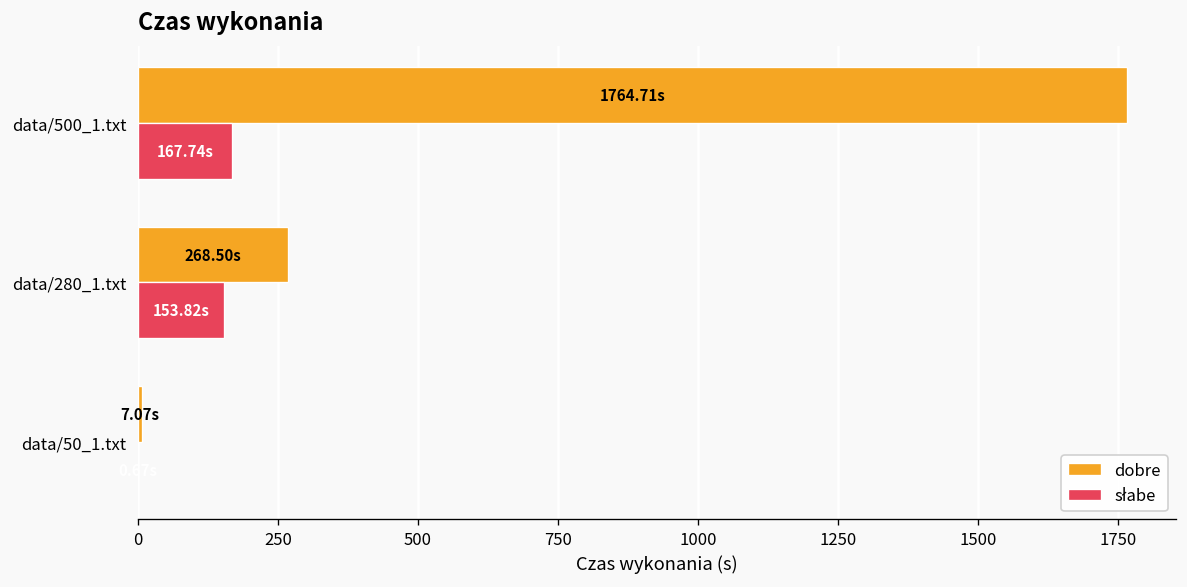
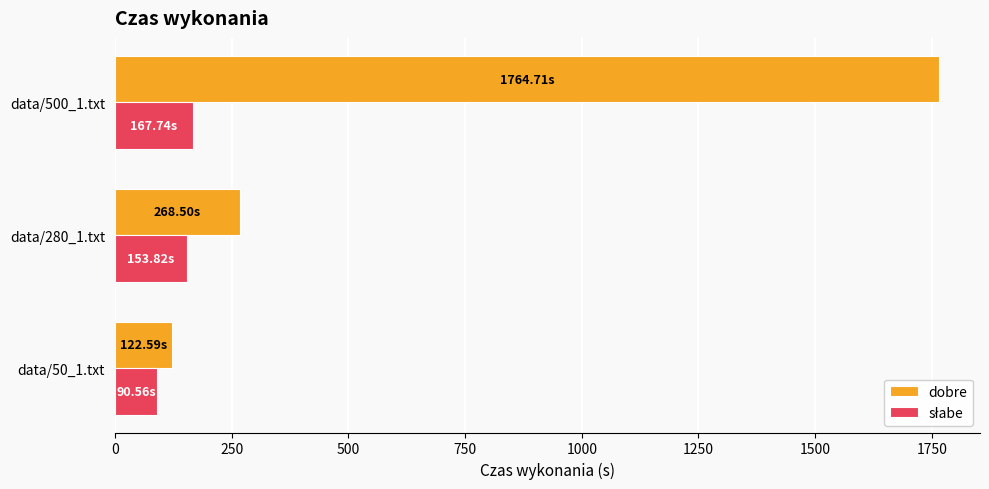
  {
    "dobre": {
      "data/500_1.txt": "1764.71s",
      "data/280_1.txt": "268.50s",
-     "data/50_1.txt": "7.07s"
+     "data/50_1.txt": "122.59s"
    },
    "słabe": {
-     "data/50_1.txt": "0"
+     "data/50_1.txt": "90"
    }
  }
